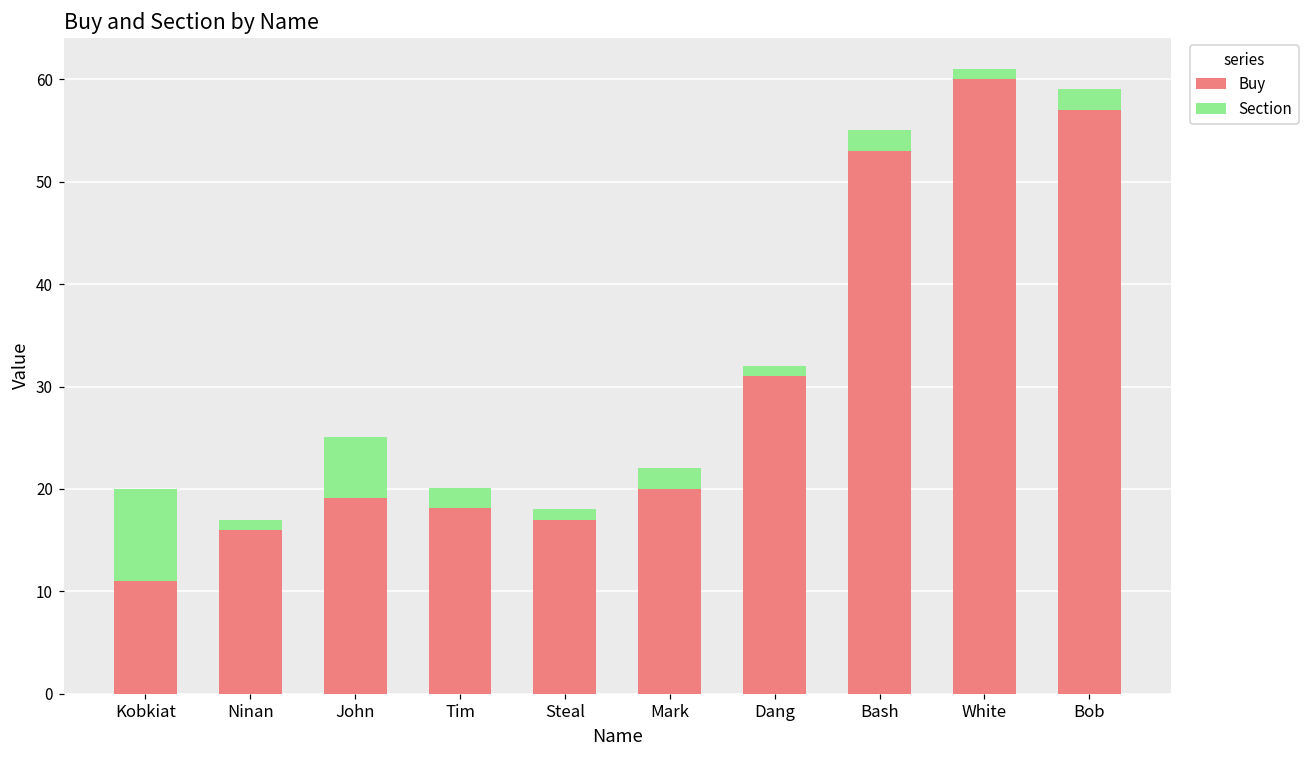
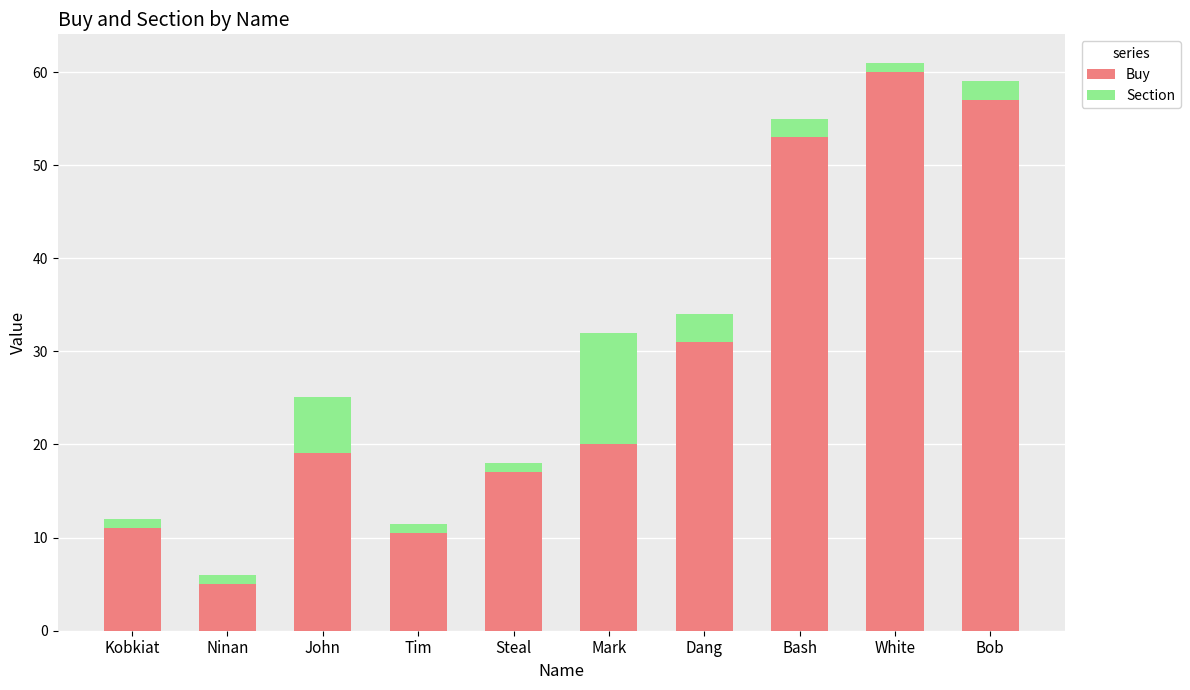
  {
    "Buy": {
      "Kobkiat": 11,
-     "Ninan": 16,
+     "Ninan": 5,
      "John": 19,
-     "Tim": 18,
+     "Tim": 11,
      "Steal": 17,
      "Mark": 20,
      "Dang": 31,
      "Bash": 53,
      "White": 60,
      "Bob": 57
    },
    "Section": {
-     "Kobkiat": 9,
+     "Kobkiat": 1,
      "Ninan": 1,
      "John": 6,
-     "Tim": 2,
+     "Tim": 1,
      "Steal": 1,
-     "Mark": 2,
-     "Dang": 1,
+     "Mark": 12,
+     "Dang": 3,
      "Bash": 2,
      "White": 1,
      "Bob": 2
    }
  }
